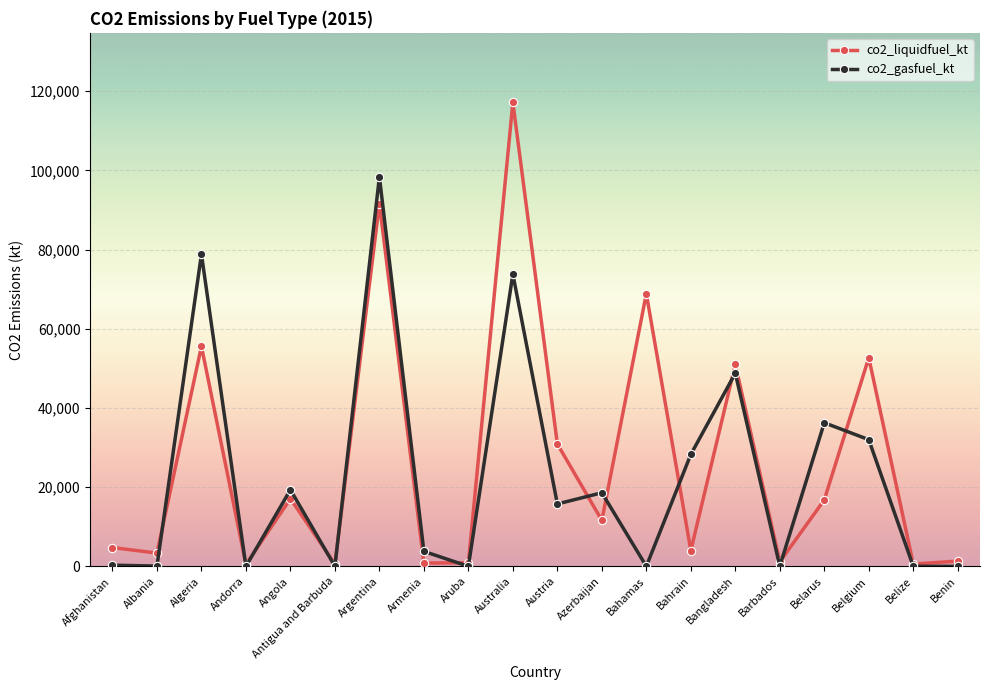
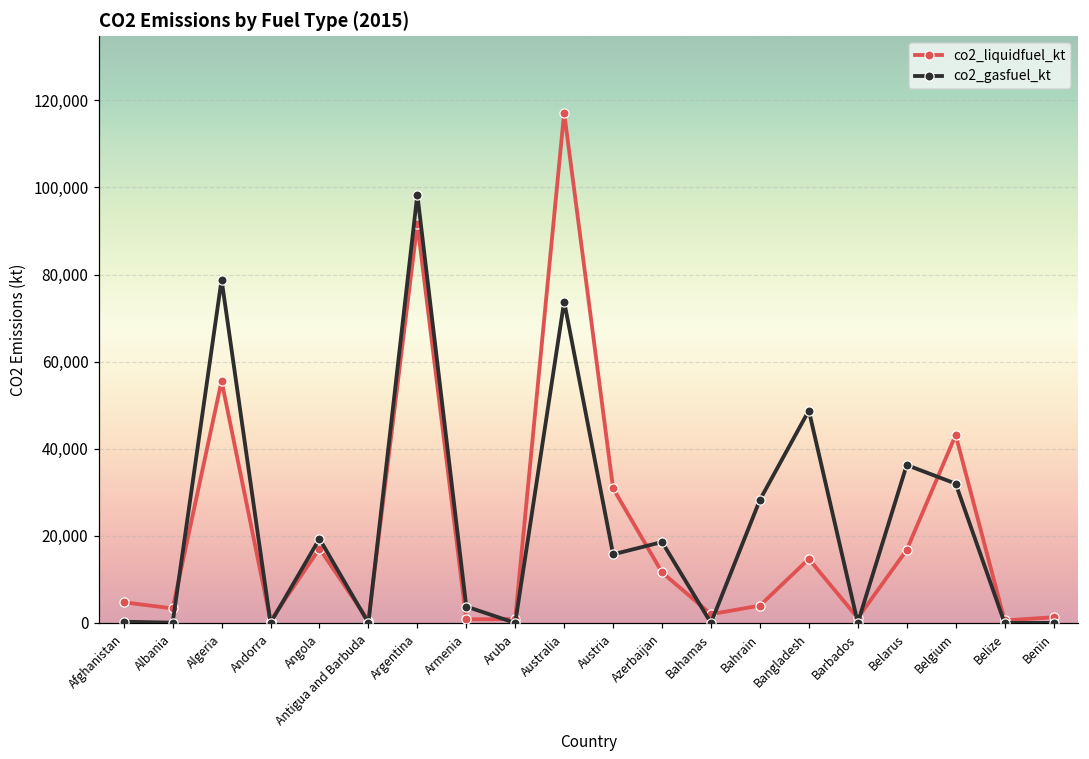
  {
    "co2_liquidfuel_kt": {
      "Afghanistan": "5,000",
      "Albania": "3,000",
      "Algeria": "56,000",
      "Angola": "17,000",
      "Argentina": "92,000",
      "Armenia": "1,000",
      "Aruba": "1,000",
      "Australia": "117,000",
      "Austria": "31,000",
      "Azerbaijan": "12,000",
-     "Bahamas": "69,000",
+     "Bahamas": "2,000",
      "Bahrain": "4,000",
-     "Bangladesh": "51,000",
+     "Bangladesh": "15,000",
      "Barbados": "1,000",
      "Belarus": "17,000",
-     "Belgium": "53,000",
+     "Belgium": "43,000",
      "Benin": "1,000"
    },
    "co2_gasfuel_kt": {
      "Afghanistan": "0",
      "Albania": "0",
      "Algeria": "79,000",
      "Angola": "19,000",
      "Argentina": "98,000",
      "Armenia": "4,000",
      "Aruba": "0",
      "Australia": "74,000",
      "Austria": "16,000",
      "Azerbaijan": "19,000",
      "Bahamas": "0",
      "Bahrain": "28,000",
      "Bangladesh": "49,000",
      "Barbados": "0",
      "Belarus": "36,000",
      "Belgium": "32,000",
      "Benin": "0"
    }
  }
